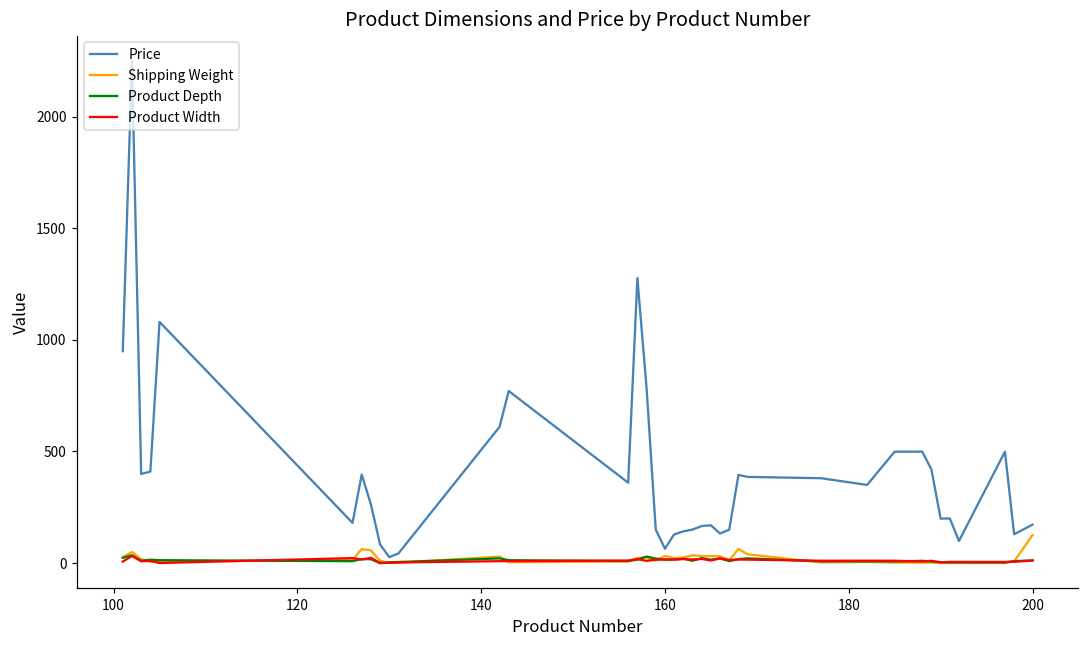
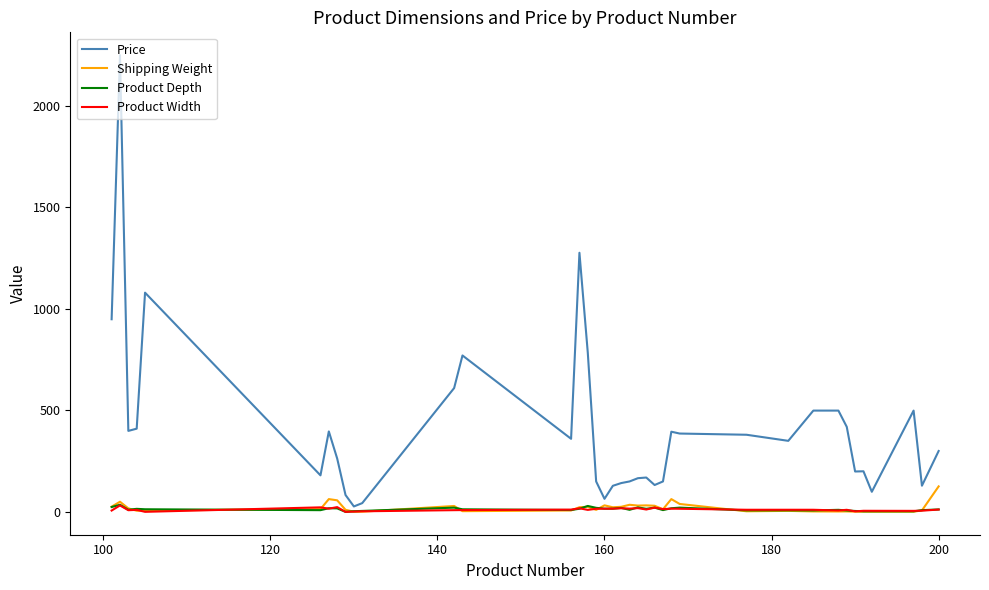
  {
    "Price": {
      "160": 60,
-     "200": 170
+     "200": 300
    },
    "Shipping Weight": {
      "160": 30,
      "200": 130
    }
  }
